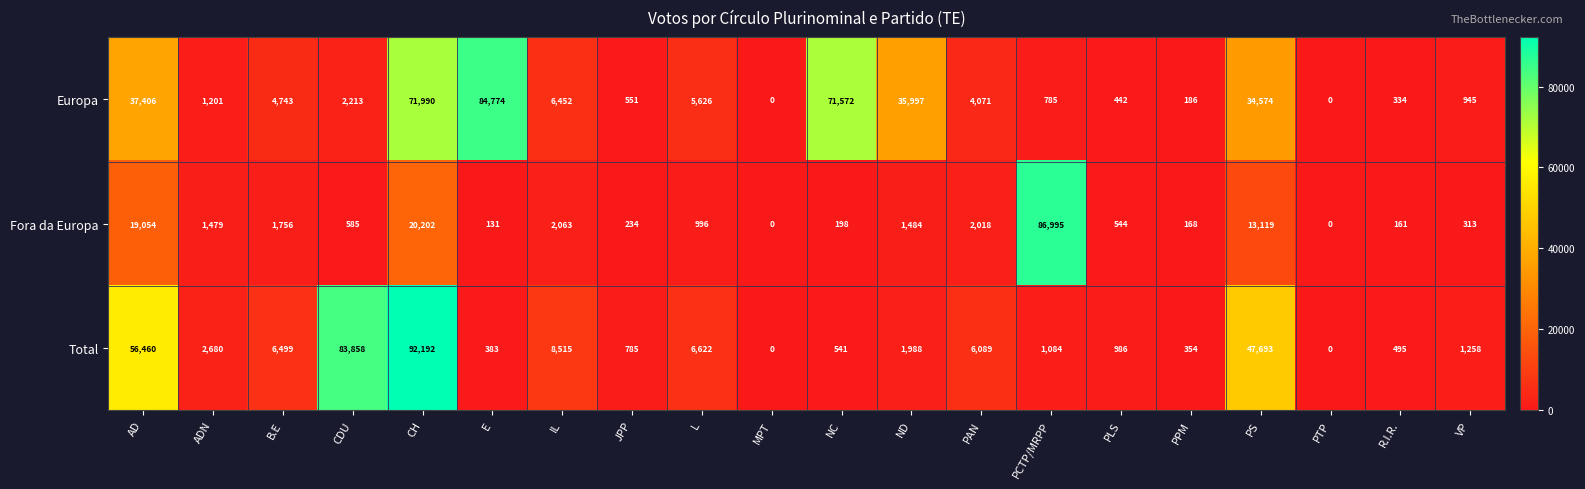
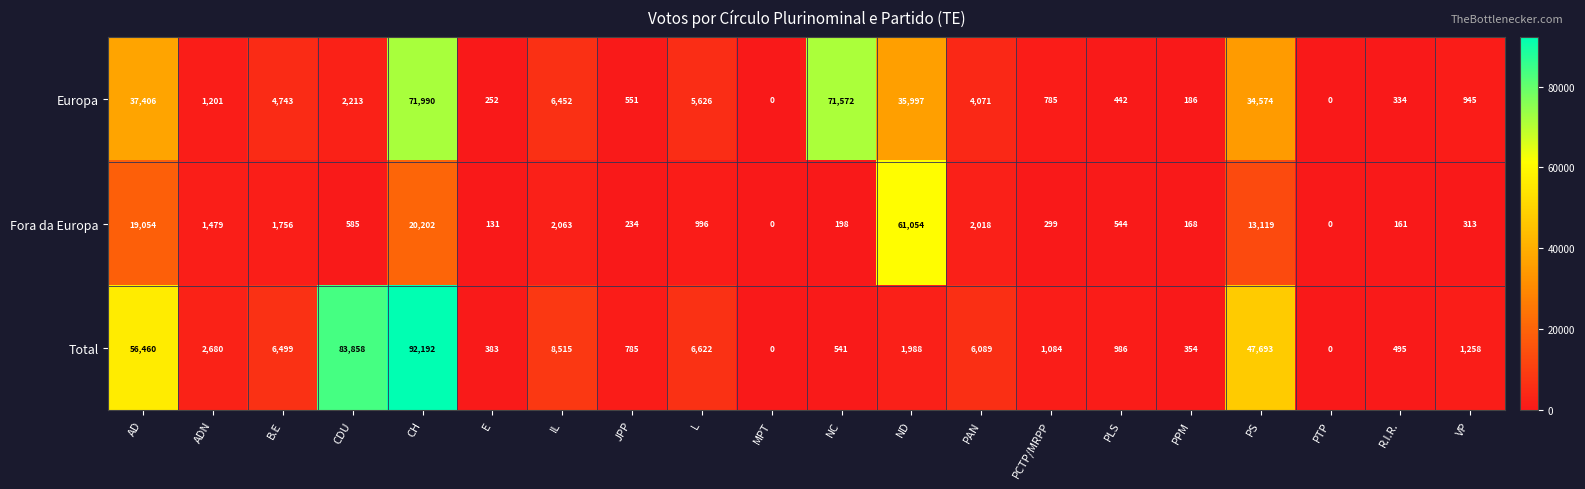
  {
    "Europa": {
      "AD": "37,406",
      "ADN": "1,201",
      "B.E": "4,743",
      "CDU": "2,213",
      "CH": "71,990",
-     "E": "84,774",
+     "E": "252",
      "IL": "6,452",
      "JPP": "551",
      "L": "5,626",
      "MPT": "0",
      "NC": "71,572",
      "ND": "35,997",
      "PAN": "4,071",
      "PCTP/MRPP": "785",
      "PLS": "442",
      "PPM": "186",
      "PS": "34,574",
      "PTP": "0",
      "R.I.R.": "334",
      "VP": "945"
    },
    "Fora da Europa": {
      "AD": "19,054",
      "ADN": "1,479",
      "B.E": "1,756",
      "CDU": "585",
      "CH": "20,202",
      "E": "131",
      "IL": "2,063",
      "JPP": "234",
      "L": "996",
      "MPT": "0",
      "NC": "198",
-     "ND": "1,484",
+     "ND": "61,054",
      "PAN": "2,018",
-     "PCTP/MRPP": "86,995",
+     "PCTP/MRPP": "299",
      "PLS": "544",
      "PPM": "168",
      "PS": "13,119",
      "PTP": "0",
      "R.I.R.": "161",
      "VP": "313"
    },
    "Total": {
      "AD": "56,460",
      "ADN": "2,680",
      "B.E": "6,499",
      "CDU": "83,858",
      "CH": "92,192",
      "E": "383",
      "IL": "8,515",
      "JPP": "785",
      "L": "6,622",
      "MPT": "0",
      "NC": "541",
      "ND": "1,988",
      "PAN": "6,089",
      "PCTP/MRPP": "1,084",
      "PLS": "986",
      "PPM": "354",
      "PS": "47,693",
      "PTP": "0",
      "R.I.R.": "495",
      "VP": "1,258"
    }
  }
